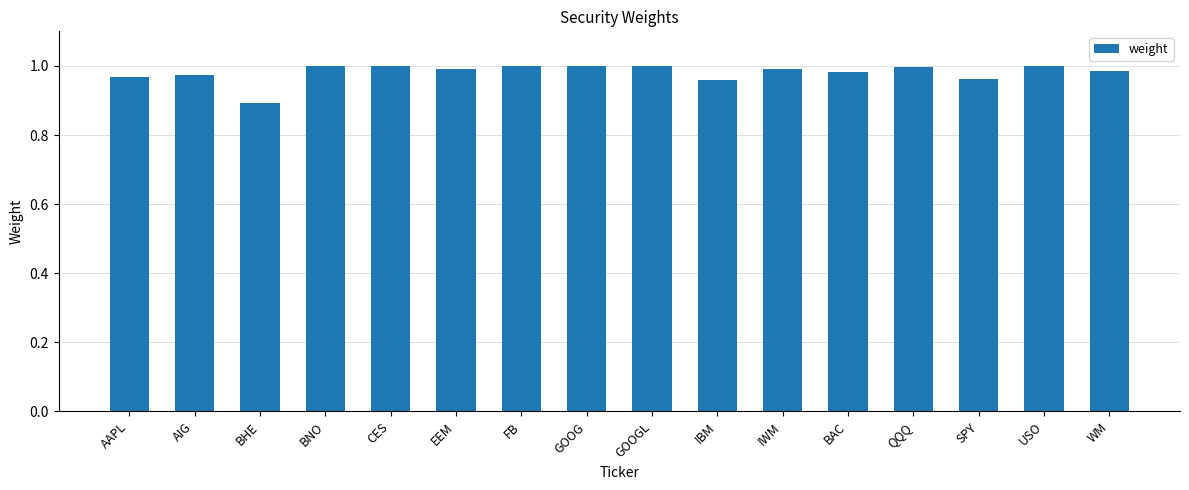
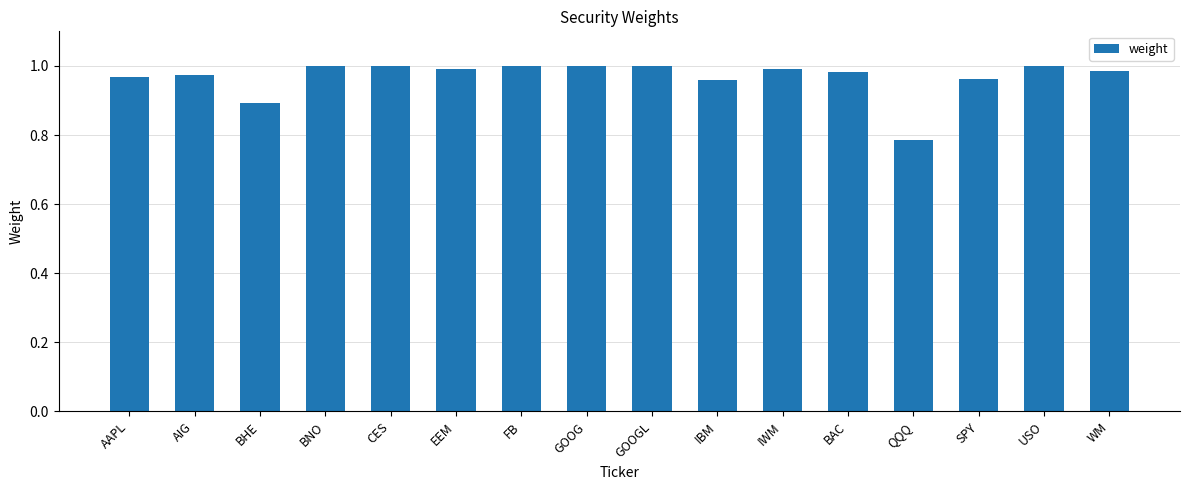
  {
    "AAPL": 0.97,
    "AIG": 0.97,
    "BHE": 0.89,
    "BNO": 1.00,
    "CES": 1.00,
    "EEM": 0.99,
    "FB": 1.00,
    "GOOG": 1.00,
    "GOOGL": 1.00,
    "IBM": 0.96,
    "IWM": 0.99,
    "BAC": 0.98,
-   "QQQ": 1.00,
+   "QQQ": 0.79,
    "SPY": 0.96,
    "USO": 1.00,
    "WM": 0.99
  }
